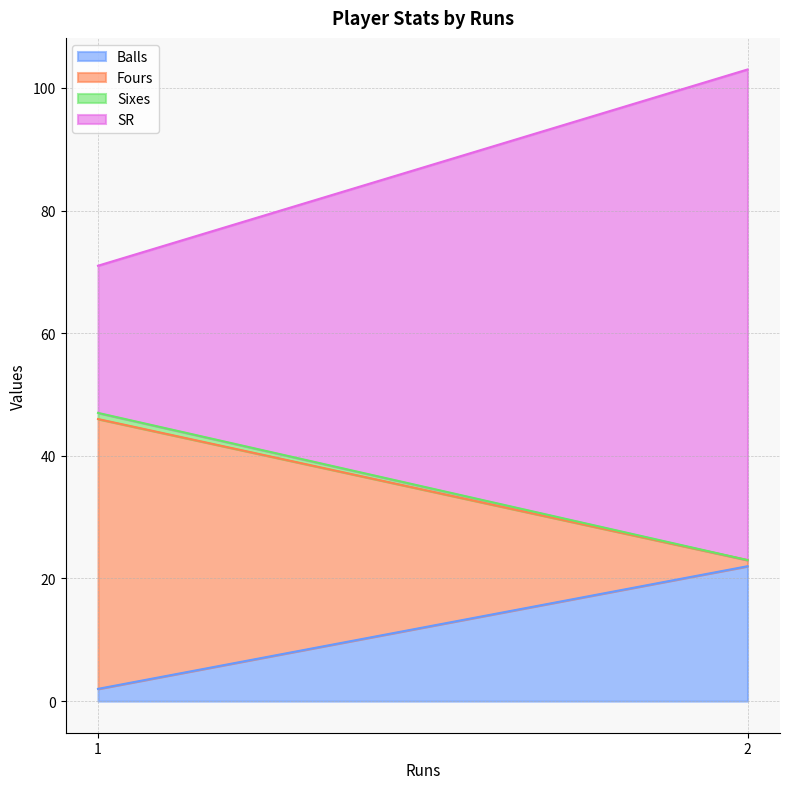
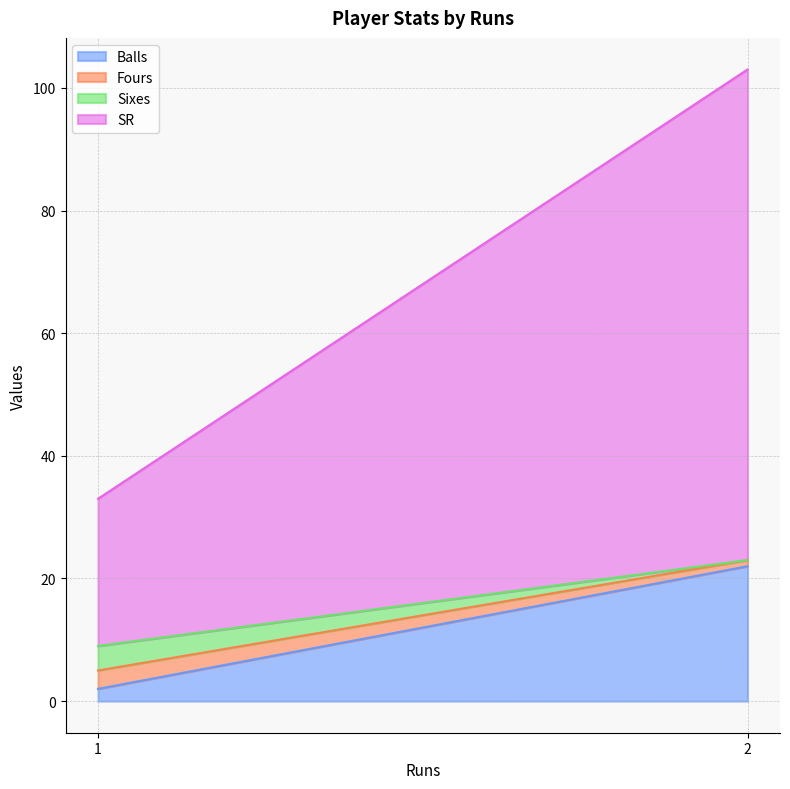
  {
    "Balls": {
      "1": 2,
      "2": 22
    },
    "Fours": {
-     "1": 44
+     "1": 3
    },
    "Sixes": {
-     "1": 1
+     "1": 4
    },
    "SR": {
      "1": 24,
      "2": 80
    }
  }
